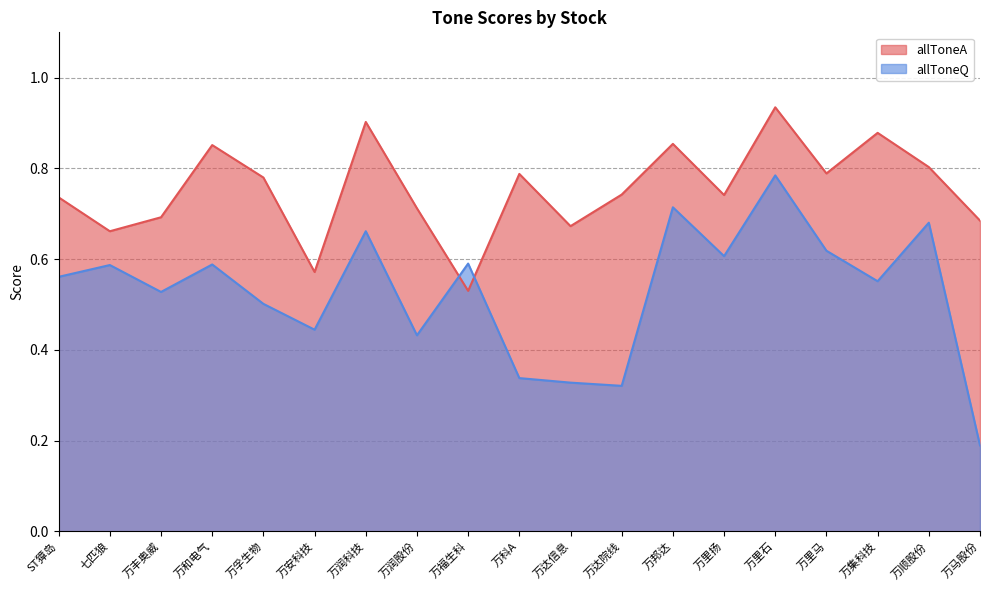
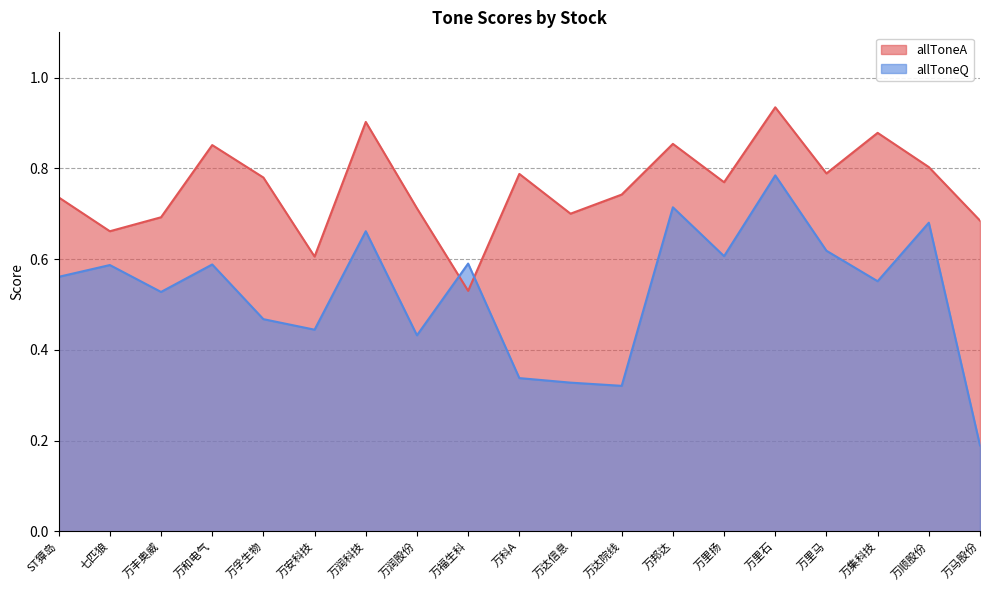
  {
    "allToneA": {
      "ST獐岛": 0.74,
      "七匹狼": 0.66,
      "万丰奥威": 0.69,
      "万和电气": 0.85,
      "万孚生物": 0.78,
-     "万安科技": 0.57,
+     "万安科技": 0.61,
      "万润科技": 0.90,
      "万润股份": 0.71,
      "万福生科": 0.53,
      "万科A": 0.79,
-     "万达信息": 0.67,
+     "万达信息": 0.70,
      "万达院线": 0.74,
      "万邦达": 0.85,
-     "万里扬": 0.74,
+     "万里扬": 0.77,
      "万里石": 0.93,
      "万里马": 0.79,
      "万集科技": 0.88,
      "万顺股份": 0.80,
      "万马股份": 0.68
    },
    "allToneQ": {
      "ST獐岛": 0.56,
      "七匹狼": 0.59,
      "万丰奥威": 0.53,
      "万和电气": 0.59,
-     "万孚生物": 0.50,
+     "万孚生物": 0.47,
      "万安科技": 0.44,
      "万润科技": 0.66,
      "万润股份": 0.43,
      "万福生科": 0.59,
      "万科A": 0.34,
      "万达信息": 0.33,
      "万达院线": 0.32,
      "万邦达": 0.71,
      "万里扬": 0.61,
      "万里石": 0.78,
      "万里马": 0.62,
      "万集科技": 0.55,
      "万顺股份": 0.68,
      "万马股份": 0.19
    }
  }
